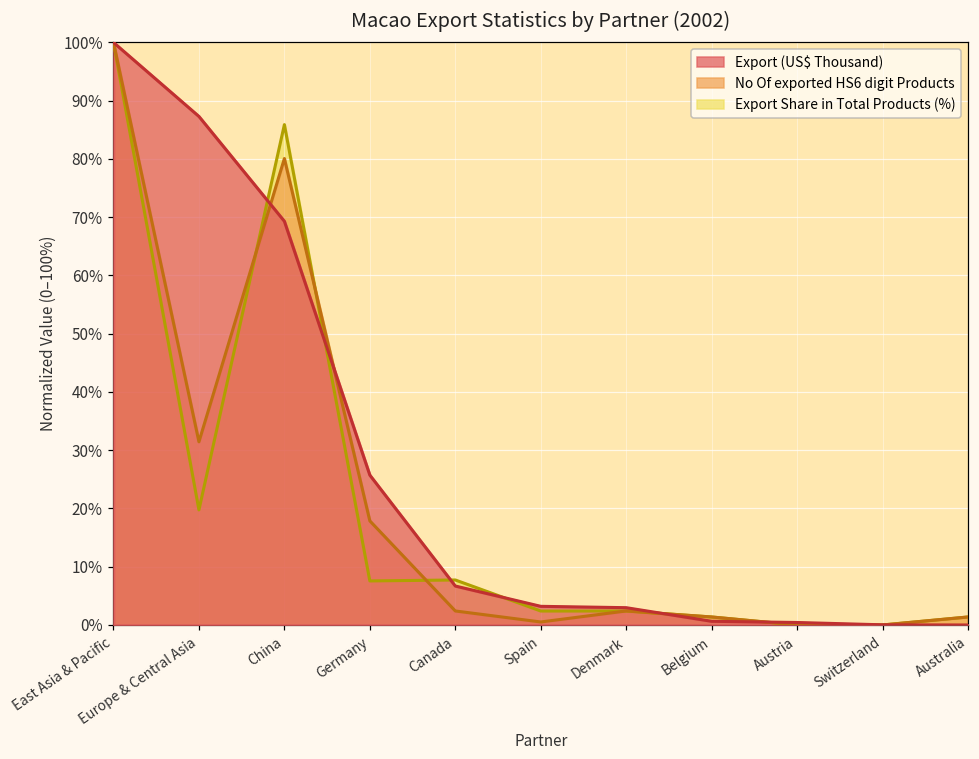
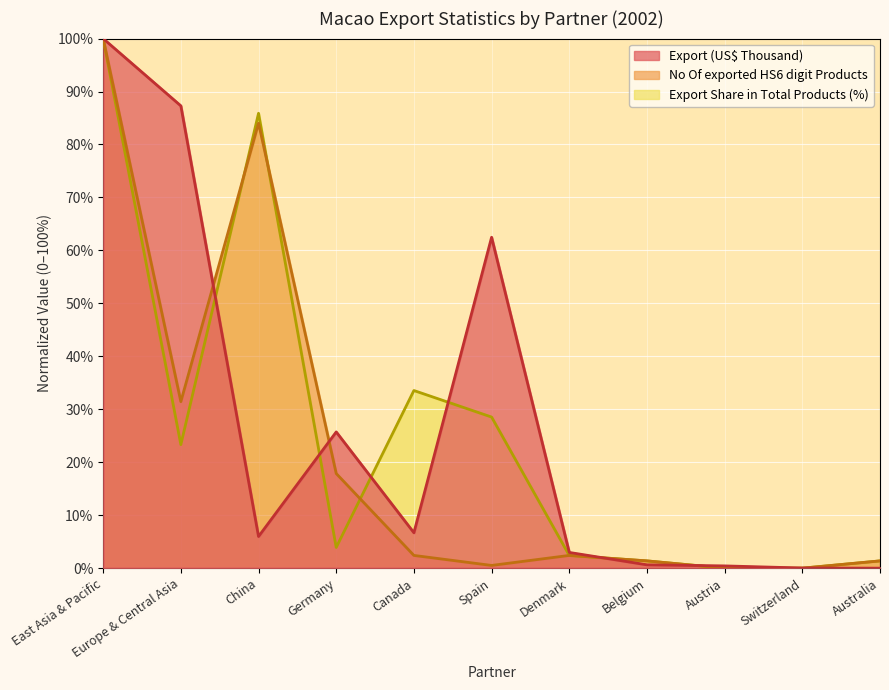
  {
    "Export (US$ Thousand)": {
      "Europe & Central Asia": "87%",
-     "China": "69%",
+     "China": "6%",
      "Germany": "26%",
      "Canada": "7%",
-     "Spain": "3%",
+     "Spain": "62%",
      "Denmark": "3%",
      "Belgium": "1%",
      "Australia": "0%"
    },
    "No Of exported HS6 digit Products": {
      "Europe & Central Asia": "31%",
-     "China": "80%",
+     "China": "84%",
      "Germany": "18%",
      "Canada": "2%",
      "Spain": "1%"
    },
    "Export Share in Total Products (%)": {
-     "Europe & Central Asia": "20%",
+     "Europe & Central Asia": "23%",
      "China": "86%",
-     "Germany": "8%",
-     "Canada": "8%",
-     "Spain": "2%"
+     "Germany": "4%",
+     "Canada": "34%",
+     "Spain": "29%"
    }
  }
